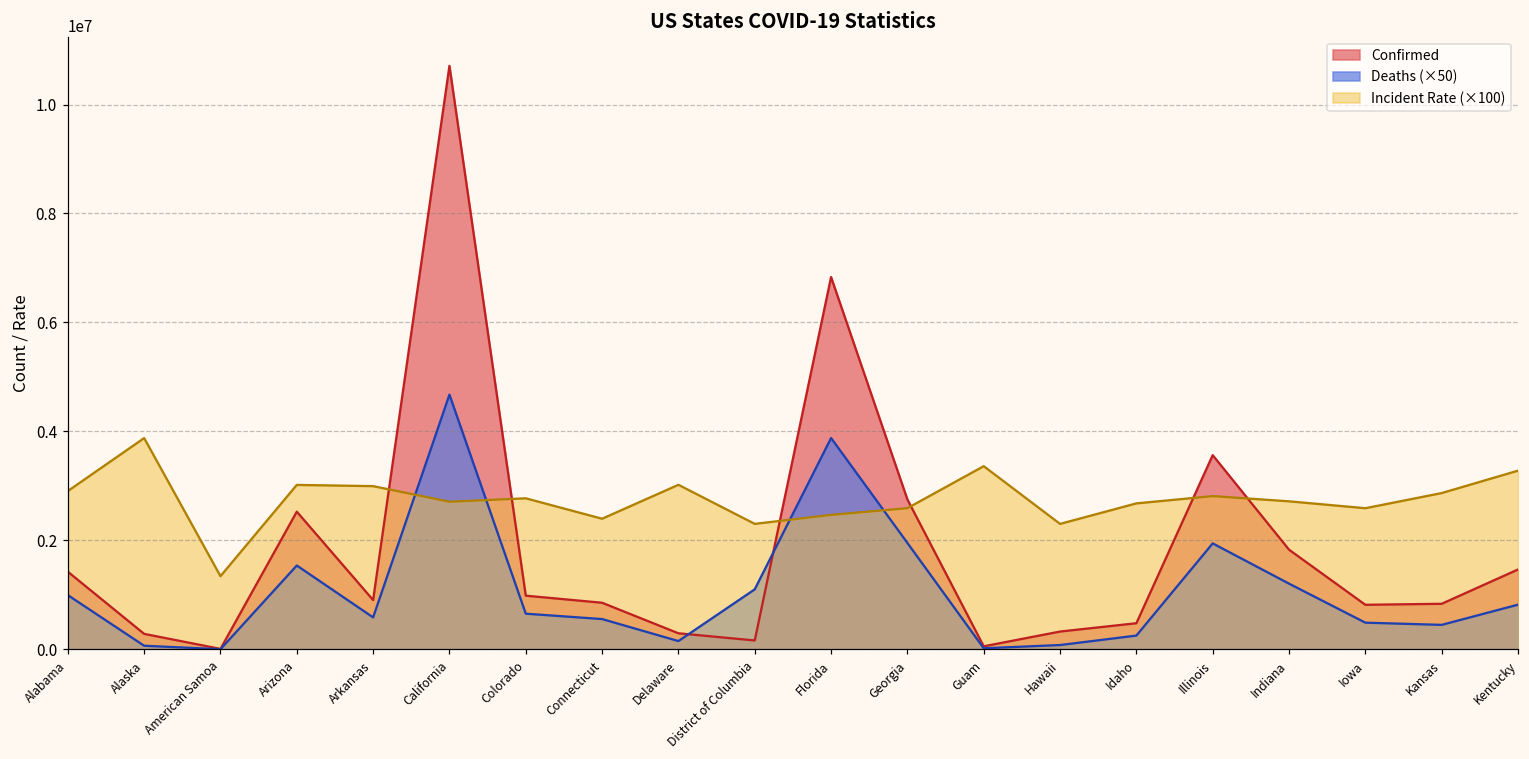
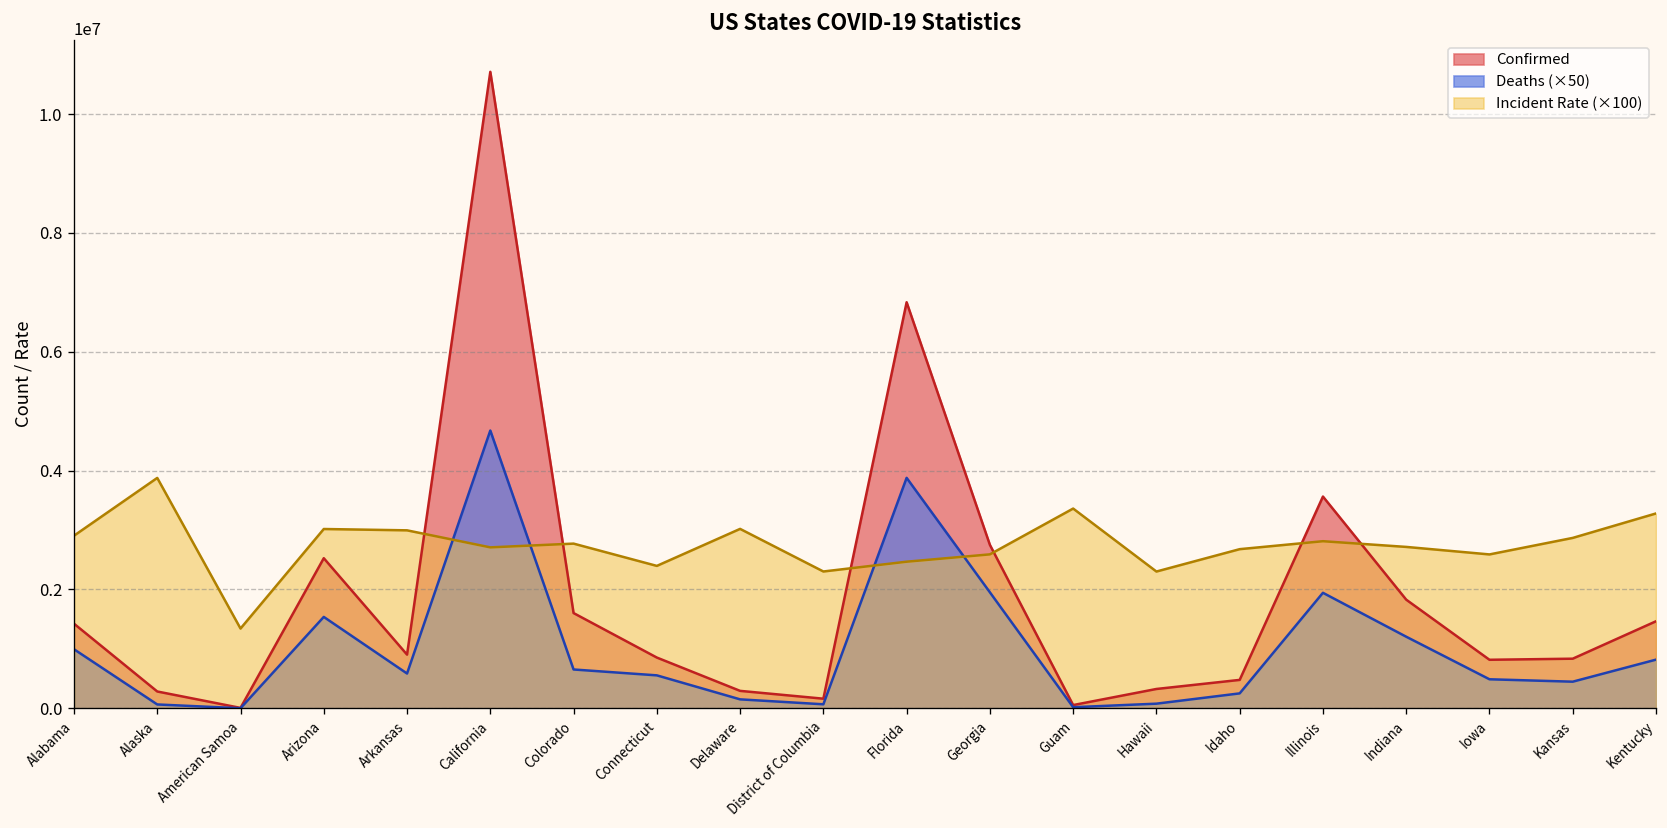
  {
    "Confirmed": {
      "Alabama": 1400000,
      "Alaska": 300000,
      "Arizona": 2500000,
      "Arkansas": 900000,
      "California": 10700000,
-     "Colorado": 1000000,
+     "Colorado": 1600000,
      "Connecticut": 900000,
      "Delaware": 300000,
      "District of Columbia": 200000,
      "Florida": 6800000,
      "Georgia": 2800000,
      "Hawaii": 300000,
      "Idaho": 500000,
      "Illinois": 3600000,
      "Indiana": 1800000,
      "Iowa": 800000,
      "Kansas": 800000,
      "Kentucky": 1500000
    },
    "Deaths (×50)": {
      "Alabama": 1000000,
      "Alaska": 100000,
      "Arizona": 1500000,
      "Arkansas": 600000,
      "California": 4700000,
      "Colorado": 700000,
      "Connecticut": 600000,
      "Delaware": 200000,
-     "District of Columbia": 1100000,
+     "District of Columbia": 100000,
      "Florida": 3900000,
      "Georgia": 2000000,
      "Hawaii": 100000,
      "Idaho": 300000,
      "Illinois": 1900000,
      "Indiana": 1200000,
      "Iowa": 500000,
      "Kansas": 400000,
      "Kentucky": 800000
    },
    "Incident Rate (×100)": {
      "Alabama": 2900000,
      "Alaska": 3900000,
      "American Samoa": 1300000,
      "Arizona": 3000000,
      "Arkansas": 3000000,
      "California": 2700000,
      "Colorado": 2800000,
      "Connecticut": 2400000,
      "Delaware": 3000000,
      "District of Columbia": 2300000,
      "Florida": 2500000,
      "Georgia": 2600000,
      "Guam": 3400000,
      "Hawaii": 2300000,
      "Idaho": 2700000,
      "Illinois": 2800000,
      "Indiana": 2700000,
      "Iowa": 2600000,
      "Kansas": 2900000,
      "Kentucky": 3300000
    }
  }
